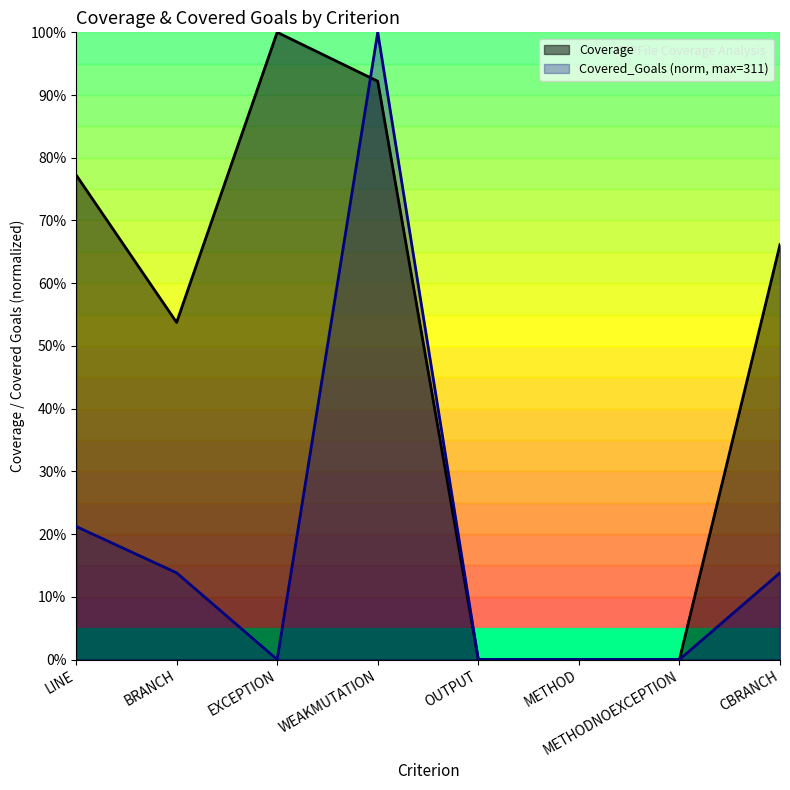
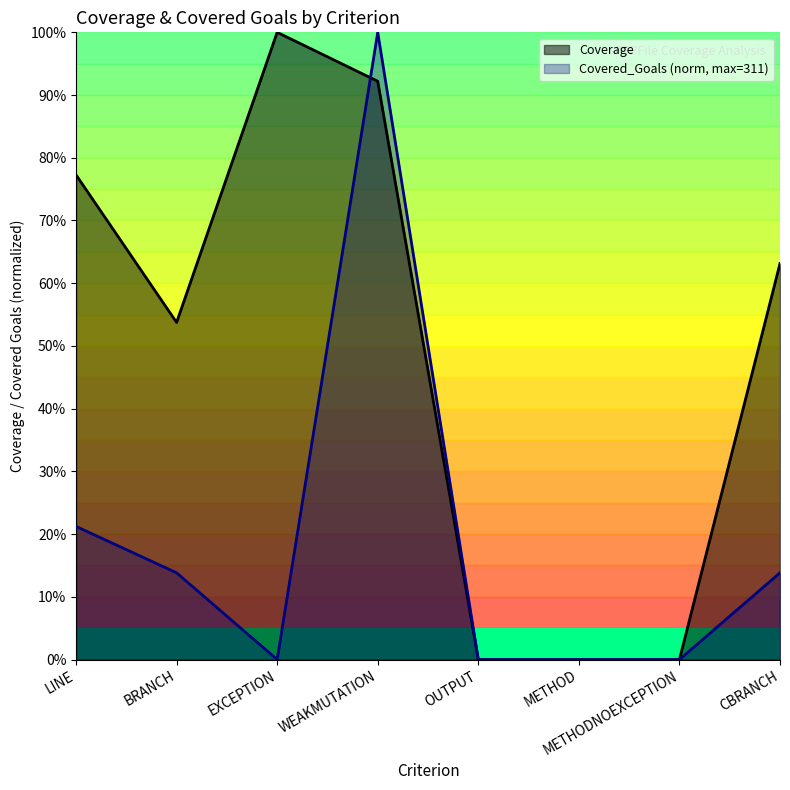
  {
    "Coverage": {
      "LINE": "77%",
      "BRANCH": "54%",
      "EXCEPTION": "100%",
      "WEAKMUTATION": "92%",
-     "CBRANCH": "66%"
+     "CBRANCH": "63%"
    },
    "Covered_Goals (norm, max=311)": {
      "LINE": "21%",
      "BRANCH": "14%",
      "EXCEPTION": "0%",
      "WEAKMUTATION": "100%",
      "CBRANCH": "14%"
    }
  }
